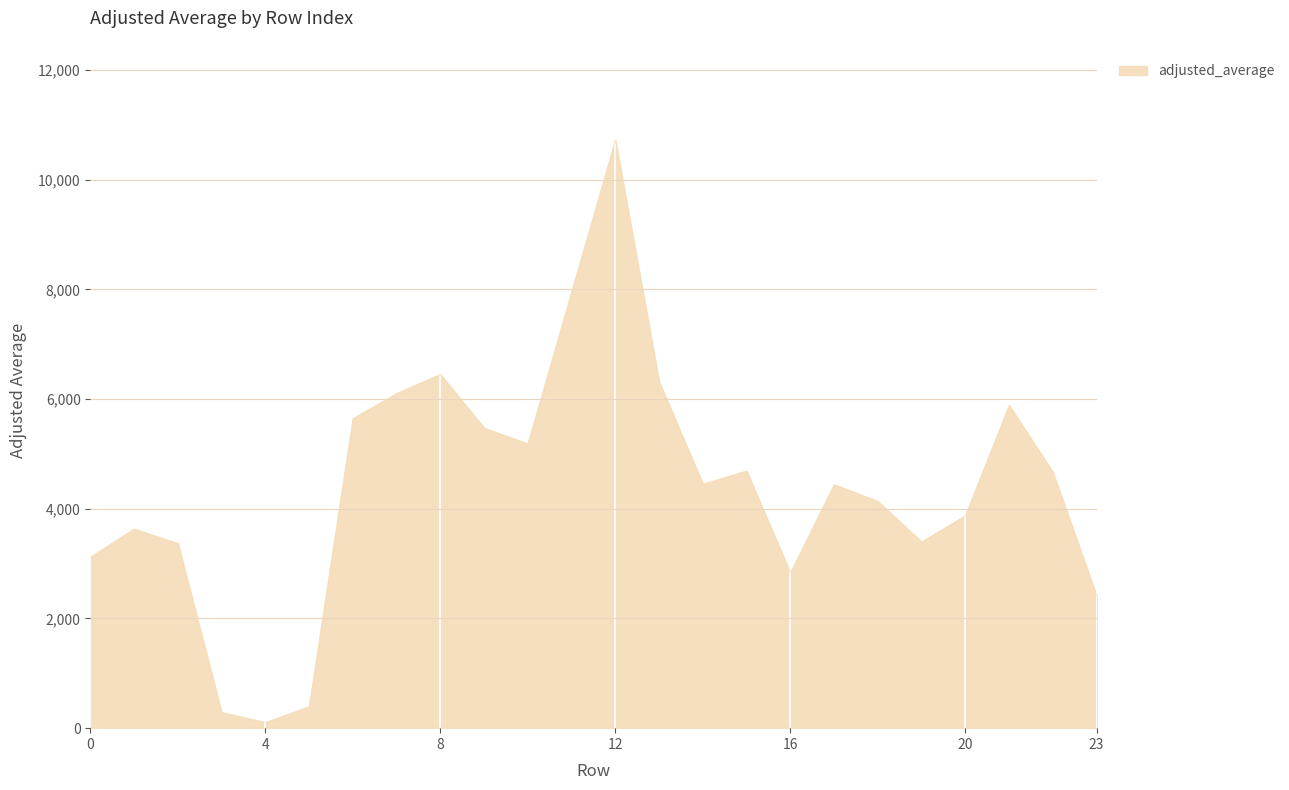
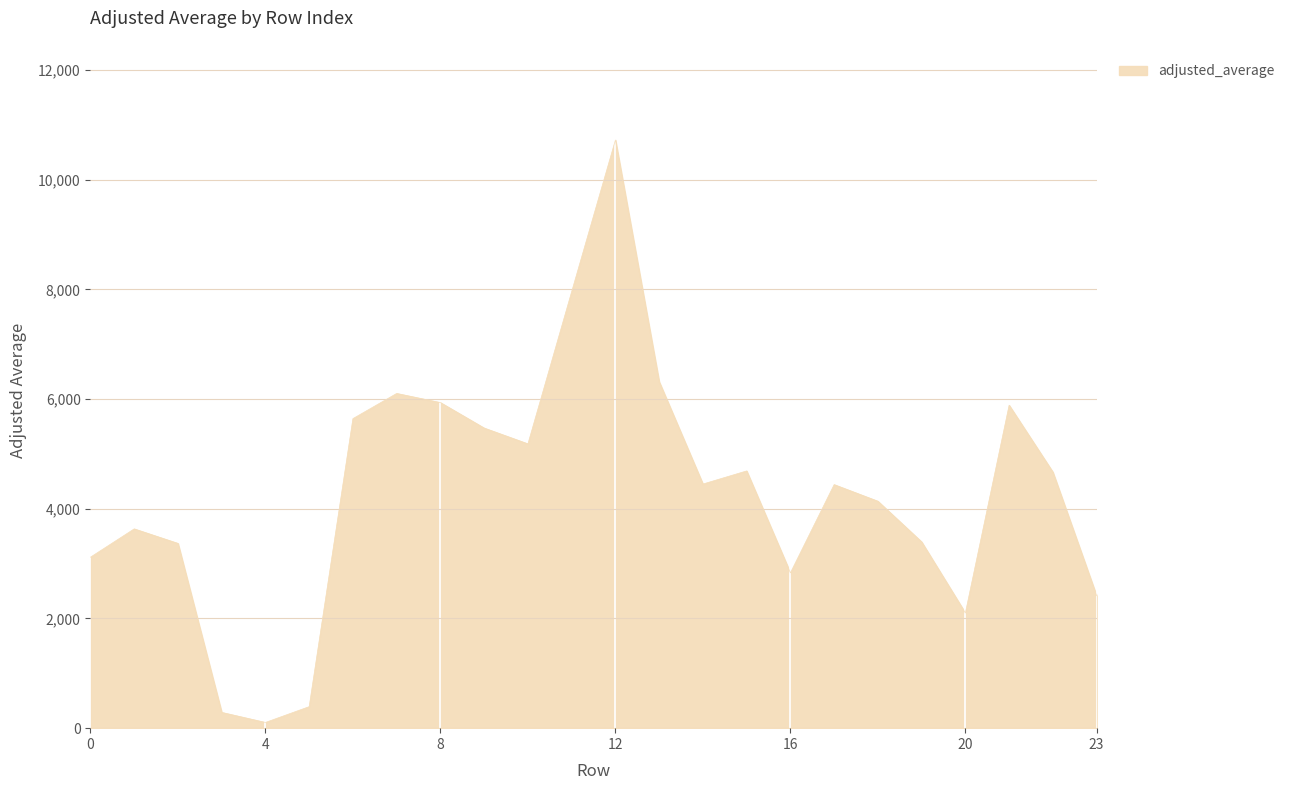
  {
    "0": "3,100",
    "4": "100",
-   "8": "6,500",
+   "8": "5,900",
    "12": "10,700",
    "16": "2,800",
-   "20": "3,900",
+   "20": "2,100",
    "23": "2,400"
  }
